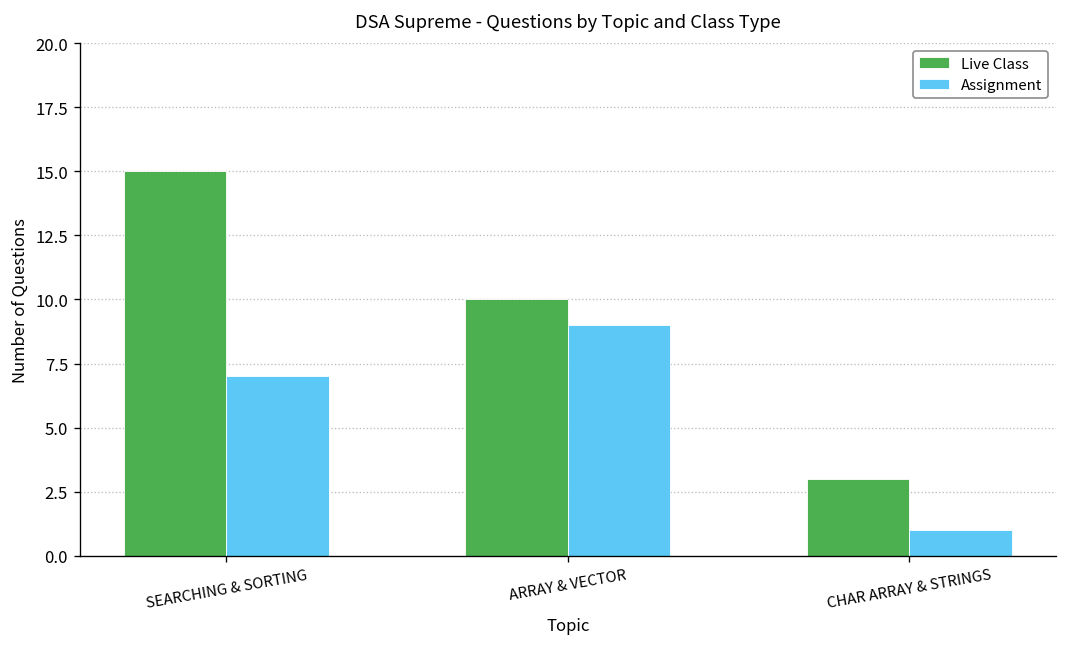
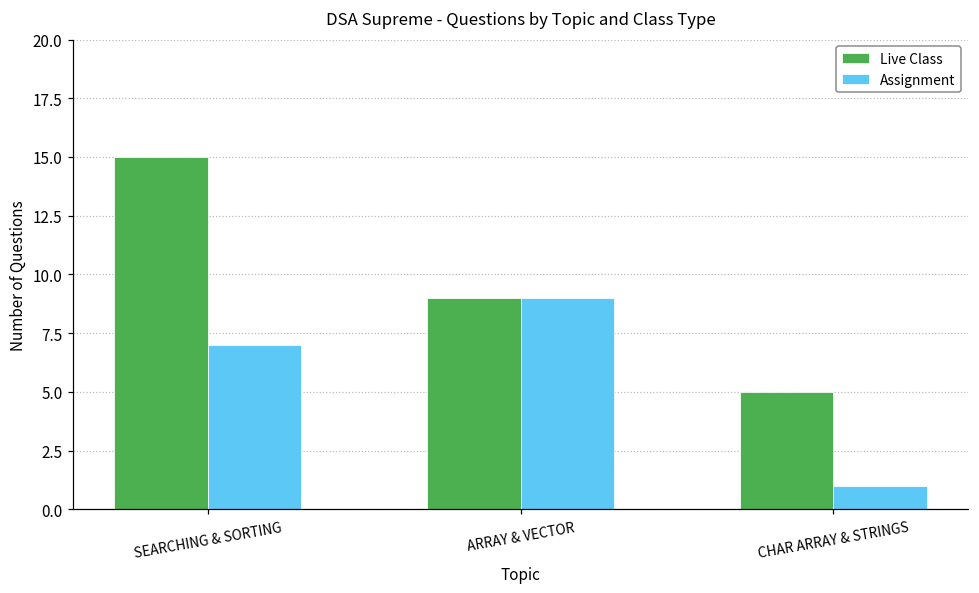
  {
    "Live Class": {
      "SEARCHING & SORTING": 15,
-     "ARRAY & VECTOR": 10,
-     "CHAR ARRAY & STRINGS": 3
+     "ARRAY & VECTOR": 9,
+     "CHAR ARRAY & STRINGS": 5
    },
    "Assignment": {
      "SEARCHING & SORTING": 7,
      "ARRAY & VECTOR": 9,
      "CHAR ARRAY & STRINGS": 1
    }
  }
